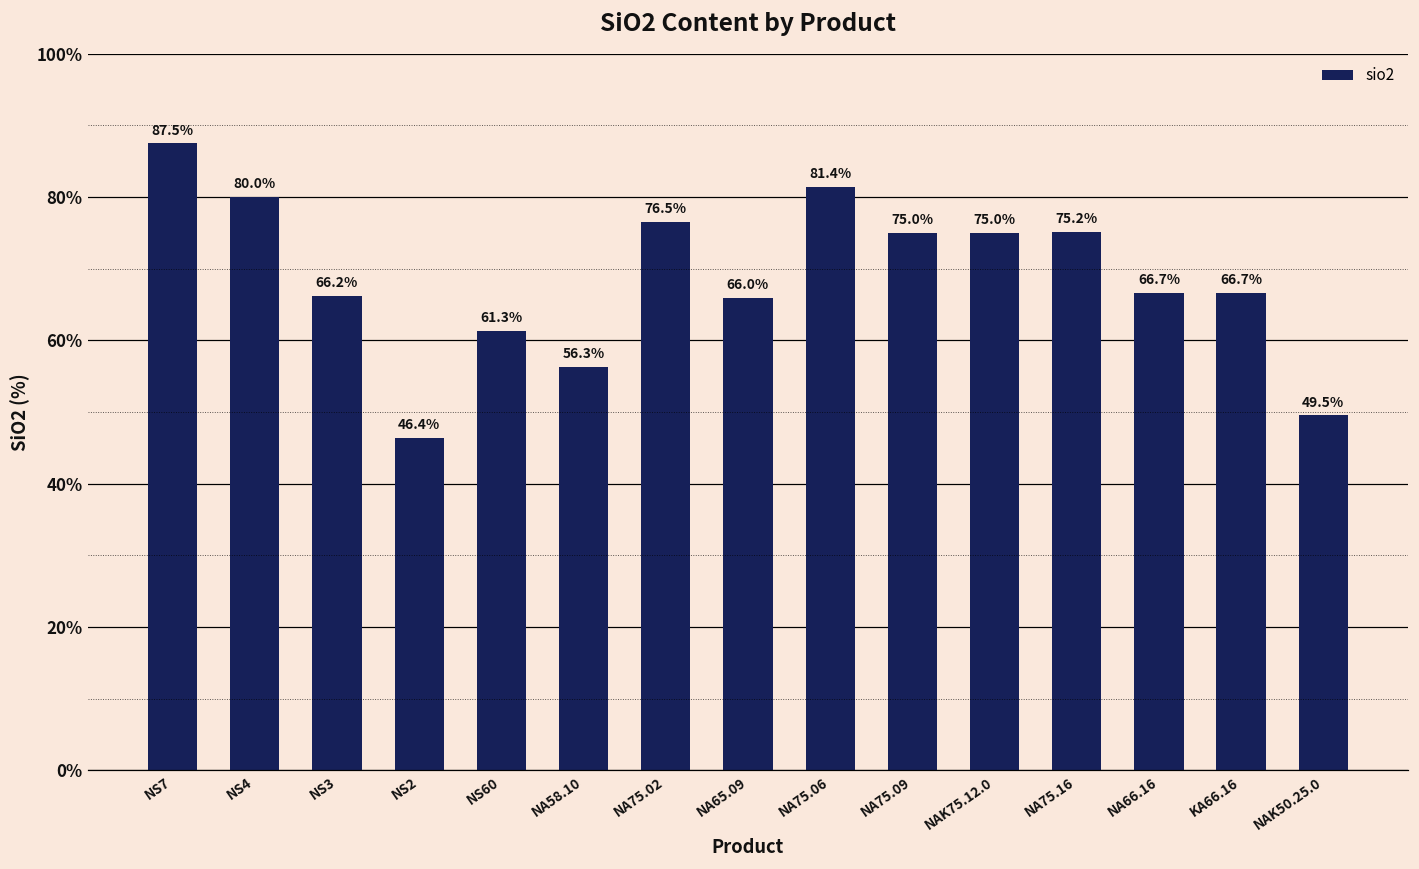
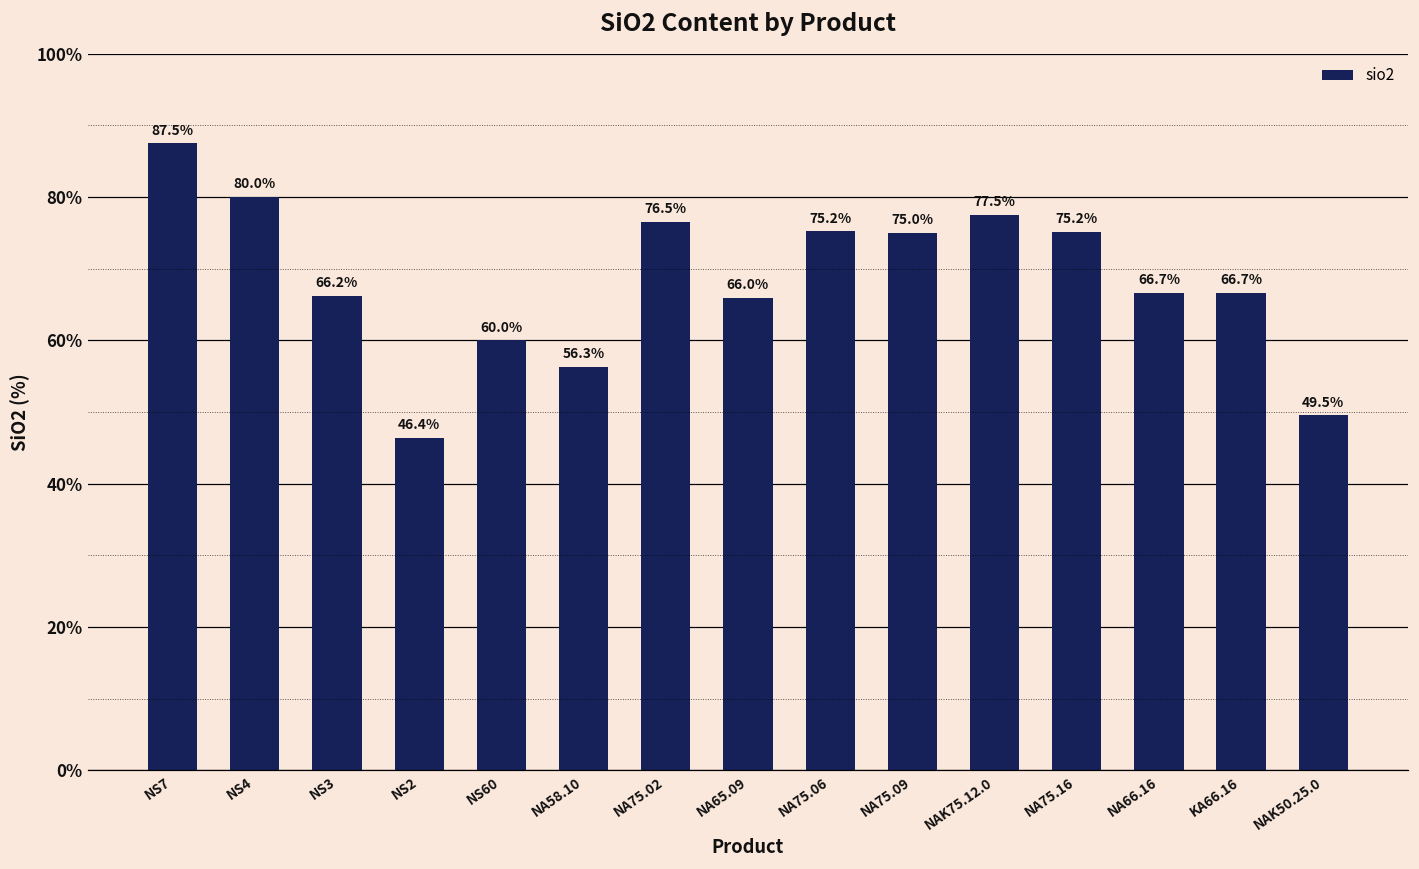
  {
    "NS7": "87.5%",
    "NS4": "80.0%",
    "NS3": "66.2%",
    "NS2": "46.4%",
-   "NS60": "61.3%",
+   "NS60": "60.0%",
    "NA58.10": "56.3%",
    "NA75.02": "76.5%",
    "NA65.09": "66.0%",
-   "NA75.06": "81.4%",
+   "NA75.06": "75.2%",
    "NA75.09": "75.0%",
-   "NAK75.12.0": "75.0%",
+   "NAK75.12.0": "77.5%",
    "NA75.16": "75.2%",
    "NA66.16": "66.7%",
    "KA66.16": "66.7%",
    "NAK50.25.0": "49.5%"
  }
